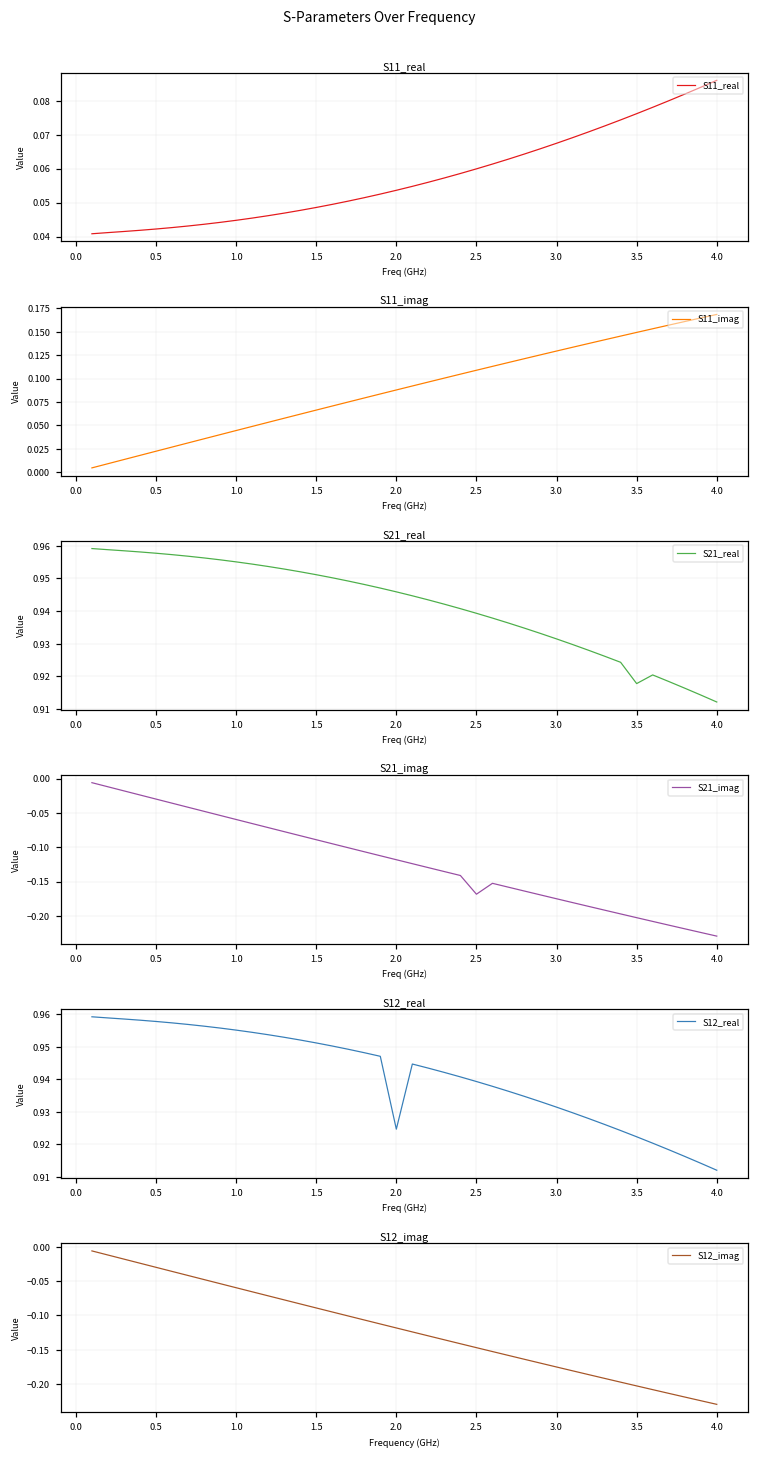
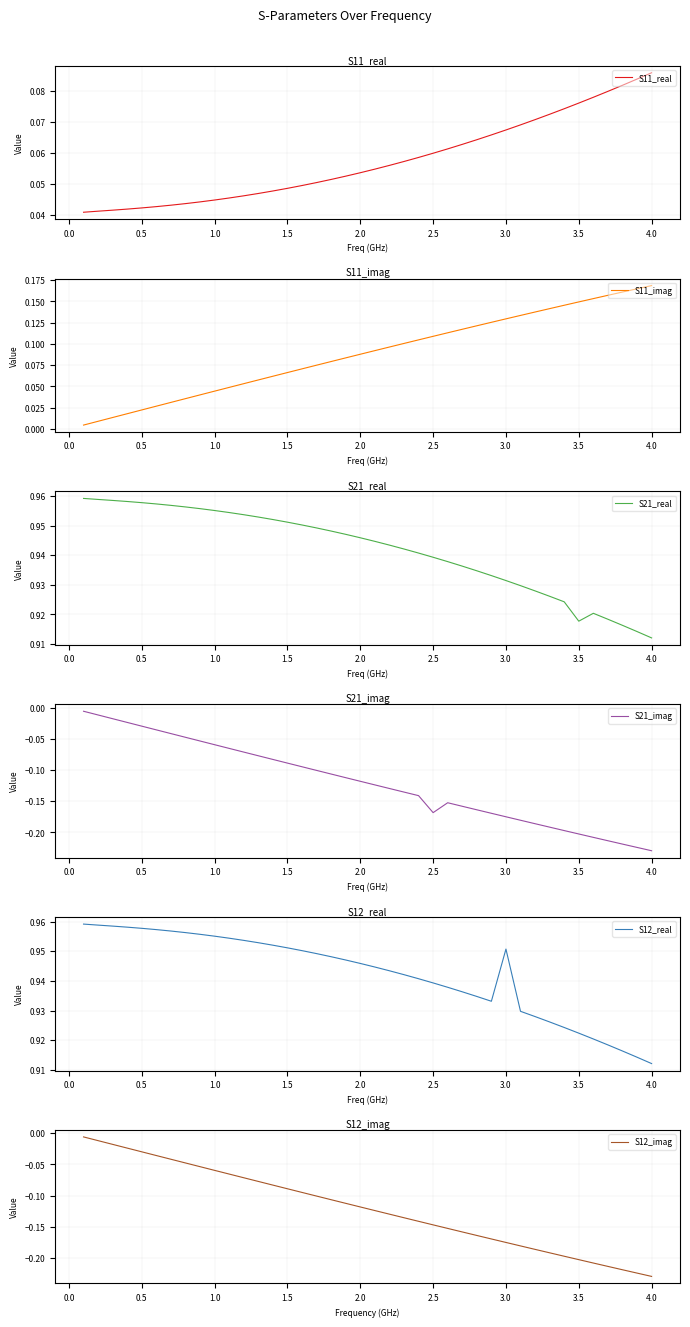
  {
    "S11_real": {
      "0.5": 0.042,
      "1.0": 0.045,
      "1.5": 0.049,
      "2.0": 0.054,
      "2.5": 0.060,
      "3.0": 0.067,
      "3.5": 0.076
    },
    "S11_imag": {
      "0.5": 0.02,
      "1.0": 0.04,
      "1.5": 0.07,
      "2.0": 0.09,
      "2.5": 0.11,
      "3.0": 0.13,
      "3.5": 0.15
    },
    "S21_real": {
      "0.5": 0.958,
      "1.0": 0.955,
      "1.5": 0.951,
      "2.0": 0.946,
      "2.5": 0.939,
      "3.0": 0.931,
      "3.5": 0.918,
      "4.0": 0.912
    },
    "S21_imag": {
      "0.5": -0.03,
      "1.0": -0.06,
      "1.5": -0.09,
      "2.0": -0.12,
      "2.5": -0.17,
      "3.0": -0.18,
      "3.5": -0.20,
      "4.0": -0.23
    },
    "S12_real": {
      "0.5": 0.958,
      "1.0": 0.955,
      "1.5": 0.951,
-     "2.0": 0.925,
+     "2.0": 0.946,
      "2.5": 0.939,
-     "3.0": 0.931,
+     "3.0": 0.951,
      "3.5": 0.922,
      "4.0": 0.912
    },
    "S12_imag": {
      "0.5": -0.03,
      "1.0": -0.06,
      "1.5": -0.09,
      "2.0": -0.12,
      "2.5": -0.15,
      "3.0": -0.18,
      "3.5": -0.20,
      "4.0": -0.23
    }
  }
